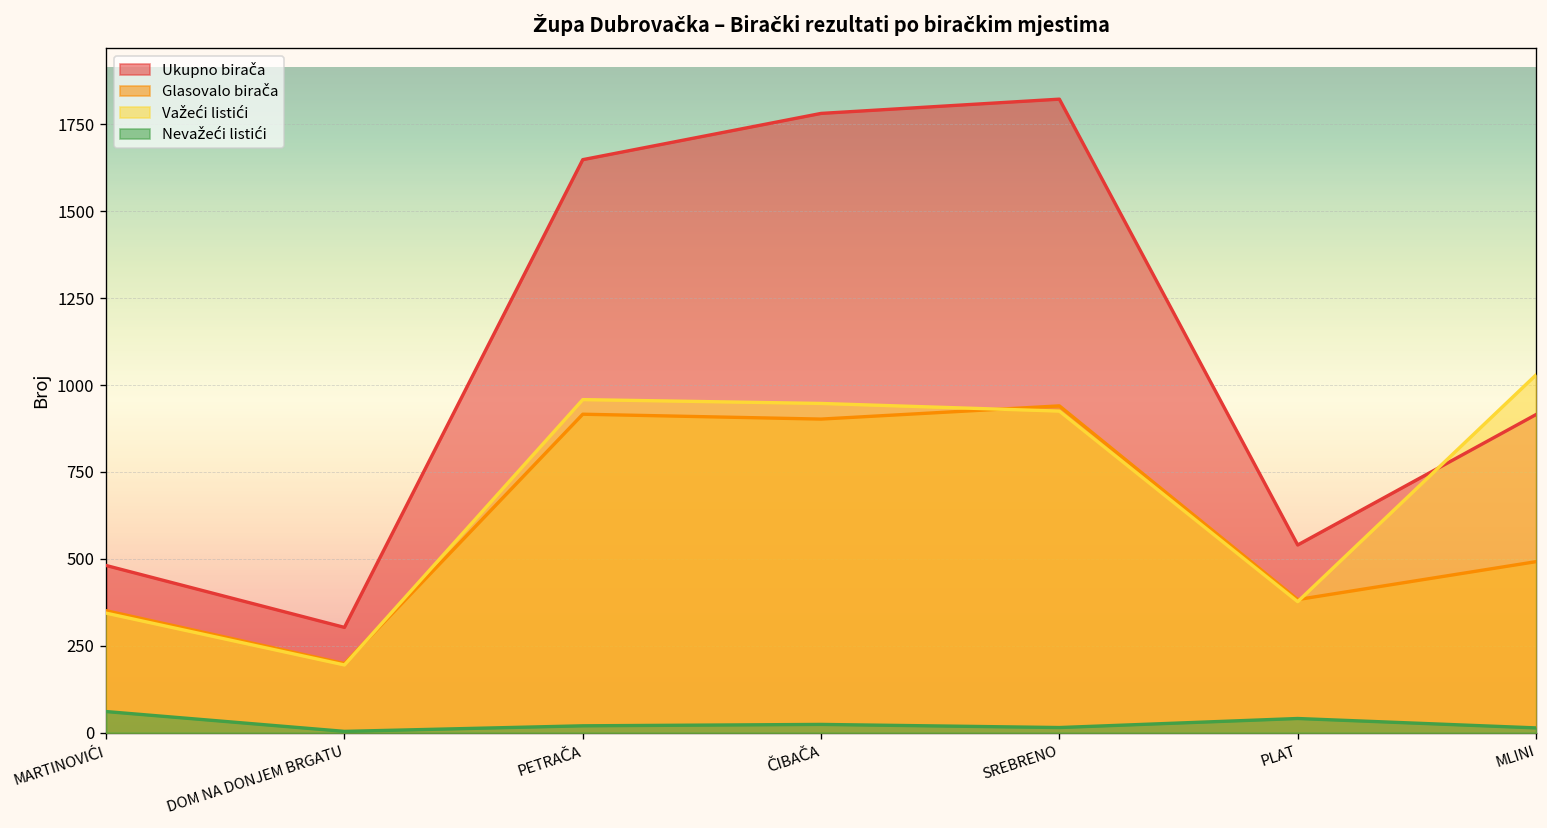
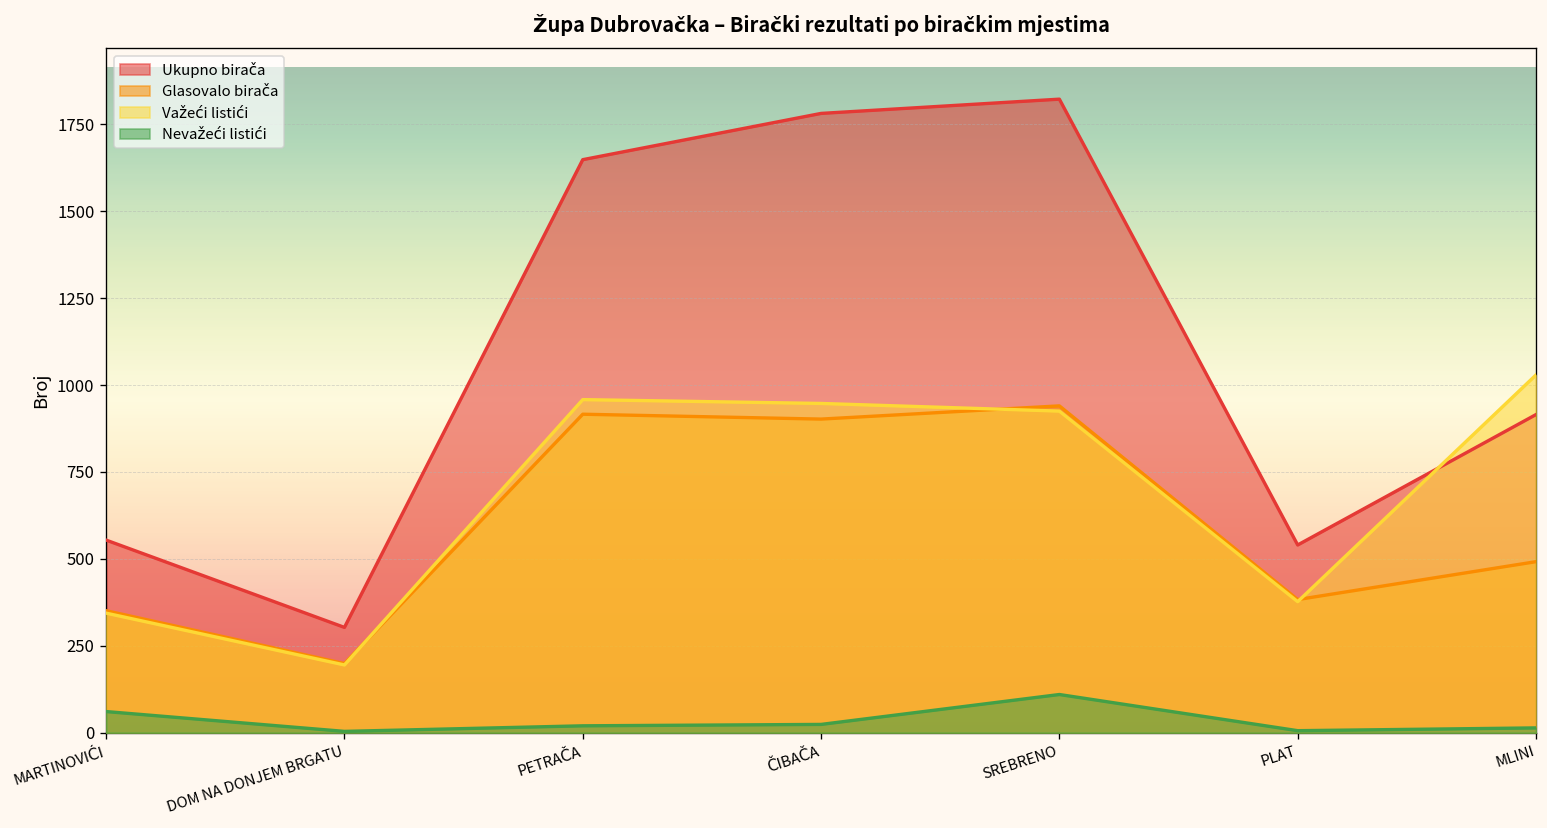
  {
    "Ukupno birača": {
-     "MARTINOVIĆI": 480,
+     "MARTINOVIĆI": 550,
      "DOM NA DONJEM BRGATU": 300,
      "PETRAČA": 1650,
      "ČIBAČA": 1780,
      "SREBRENO": 1820,
      "PLAT": 540,
      "MLINI": 920
    },
    "Glasovalo birača": {
      "PETRAČA": 920,
      "ČIBAČA": 900,
      "SREBRENO": 940,
      "MLINI": 490
    },
    "Važeći listići": {
      "PETRAČA": 960,
      "ČIBAČA": 950,
      "SREBRENO": 930,
      "MLINI": 1030
    },
    "Nevažeći listići": {
      "MARTINOVIĆI": 60,
      "DOM NA DONJEM BRGATU": 0,
      "PETRAČA": 20,
      "ČIBAČA": 20,
-     "SREBRENO": 20,
-     "PLAT": 40,
+     "SREBRENO": 110,
+     "PLAT": 10,
      "MLINI": 10
    }
  }
